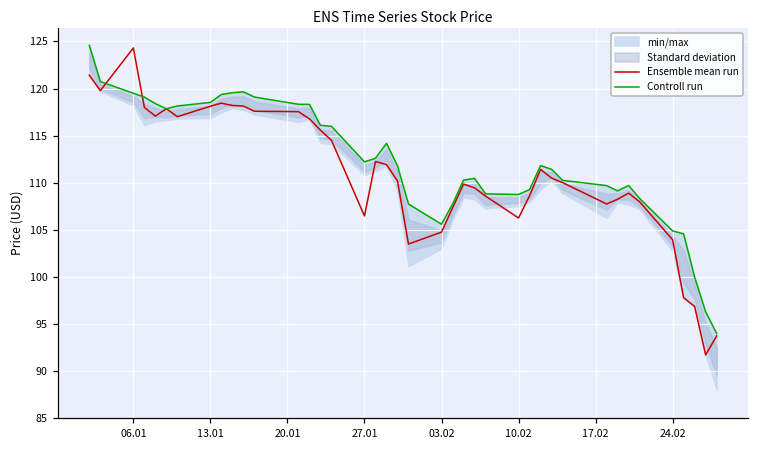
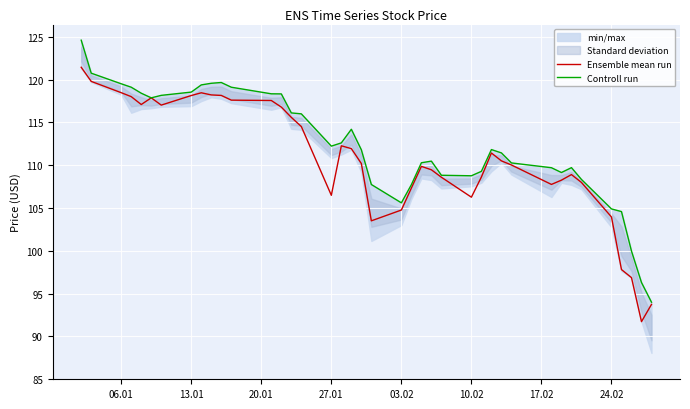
  {
    "Ensemble mean run": {
-     "06.01": 124,
+     "06.01": 118,
      "27.01": 106,
      "10.02": 106,
      "24.02": 104
    }
  }
